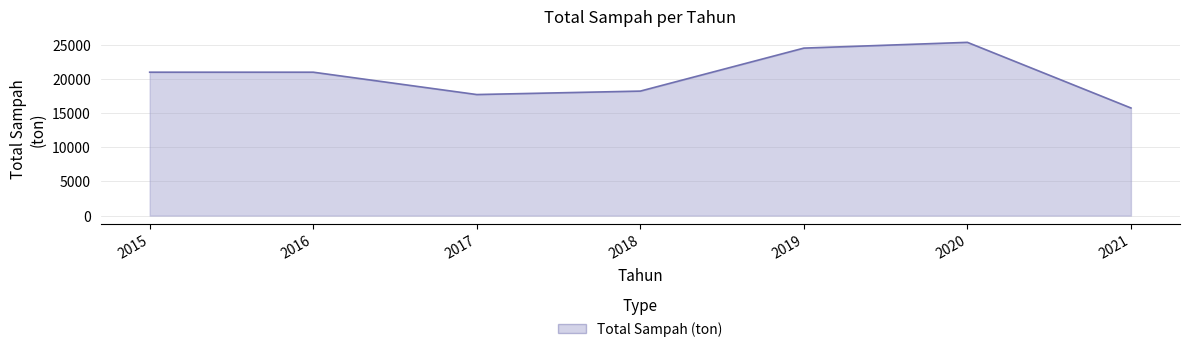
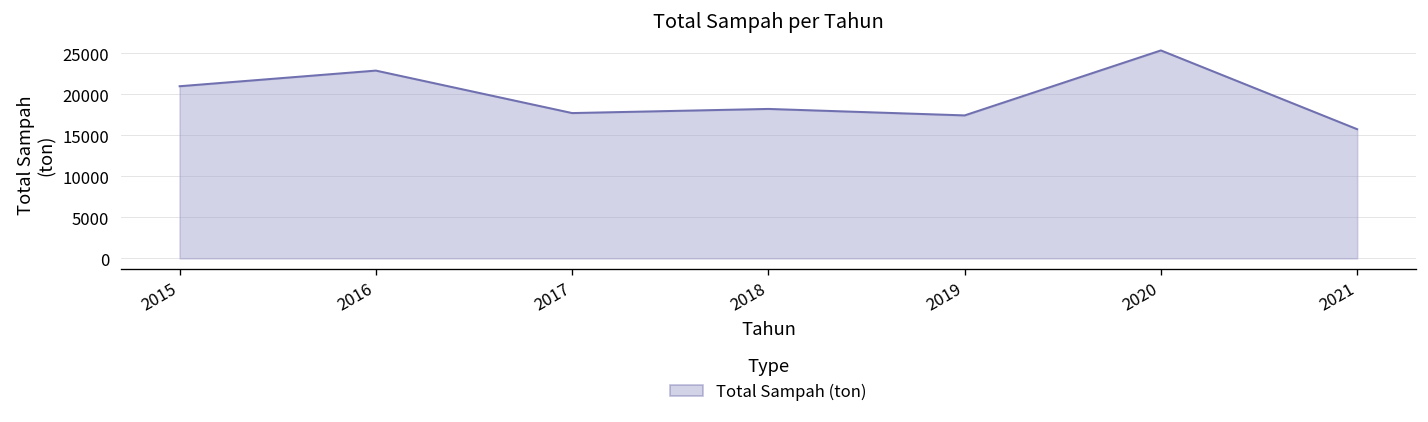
  {
    "2015": 21000,
-   "2016": 21000,
+   "2016": 23000,
    "2017": 18000,
    "2018": 18000,
-   "2019": 24000,
+   "2019": 17000,
    "2020": 25000,
    "2021": 16000
  }
